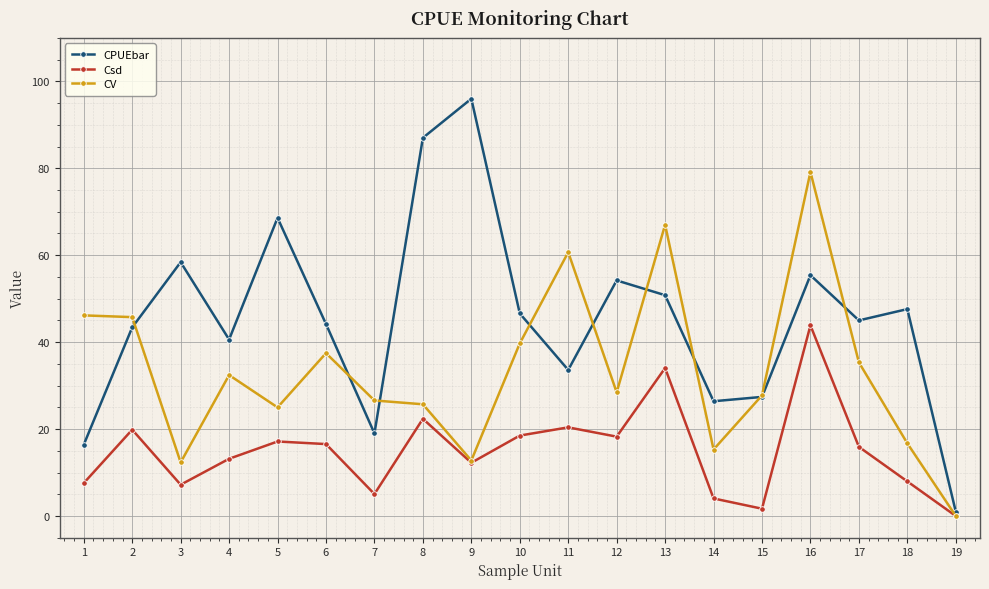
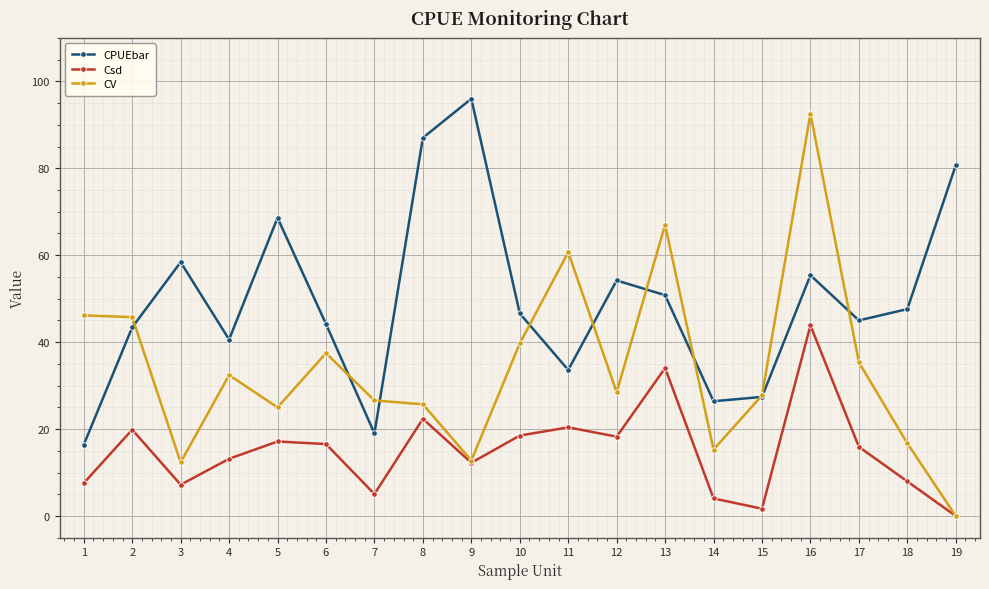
  {
    "CPUEbar": {
      "1": 16,
      "2": 43,
      "3": 58,
      "4": 41,
      "5": 69,
      "6": 44,
      "7": 19,
      "8": 87,
      "9": 96,
      "10": 47,
      "11": 34,
      "12": 54,
      "13": 51,
      "14": 26,
      "16": 55,
      "17": 45,
      "18": 48,
-     "19": 1
+     "19": 81
    },
    "Csd": {
      "1": 8,
      "2": 20,
      "3": 7,
      "4": 13,
      "5": 17,
      "6": 17,
      "7": 5,
      "8": 22,
      "10": 19,
      "11": 20,
      "12": 18,
      "13": 34,
      "14": 4,
      "15": 2,
      "16": 44,
      "17": 16,
      "18": 8
    },
    "CV": {
      "1": 46,
      "2": 46,
      "3": 12,
      "4": 32,
      "5": 25,
      "6": 37,
      "7": 27,
      "8": 26,
      "10": 40,
      "11": 61,
      "12": 28,
      "13": 67,
      "14": 15,
-     "16": 79,
+     "16": 93,
      "17": 35,
      "18": 17
    }
  }
